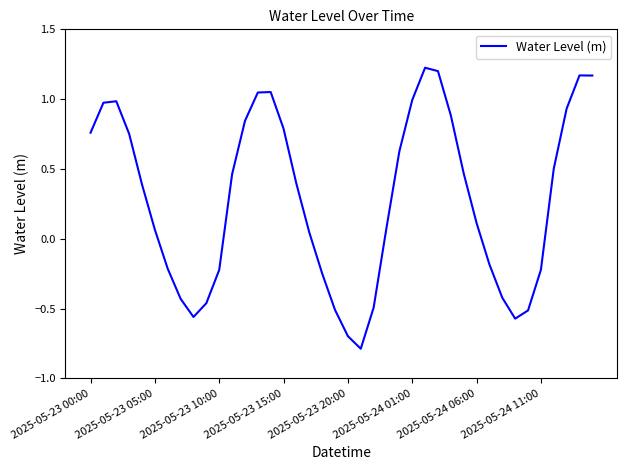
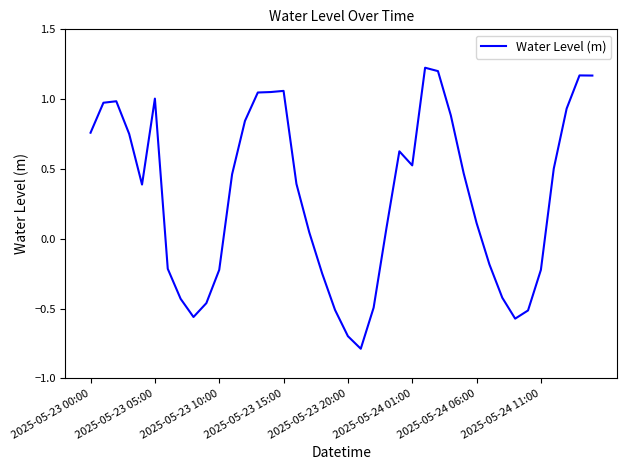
  {
    "2025-05-23 00:00": 0.76,
-   "2025-05-23 05:00": 0.06,
+   "2025-05-23 05:00": 1.00,
    "2025-05-23 10:00": -0.22,
-   "2025-05-23 15:00": 0.79,
+   "2025-05-23 15:00": 1.06,
    "2025-05-23 20:00": -0.70,
-   "2025-05-24 01:00": 0.99,
+   "2025-05-24 01:00": 0.53,
    "2025-05-24 06:00": 0.11,
    "2025-05-24 11:00": -0.22
  }
